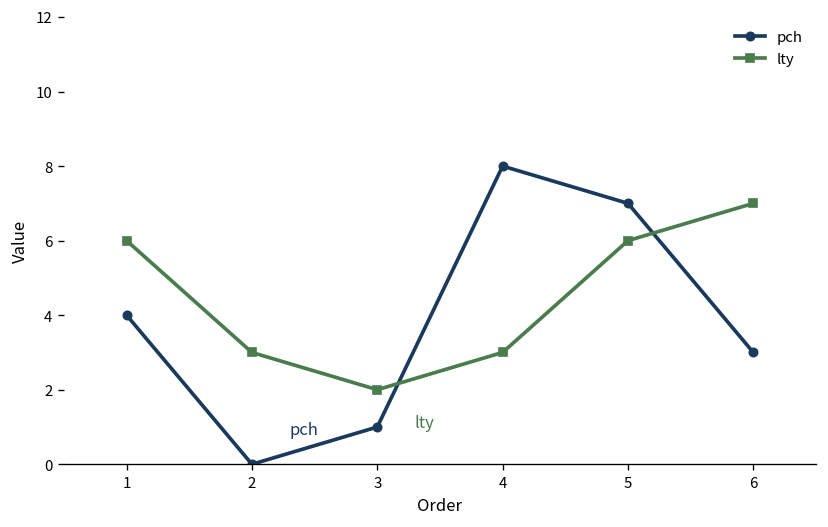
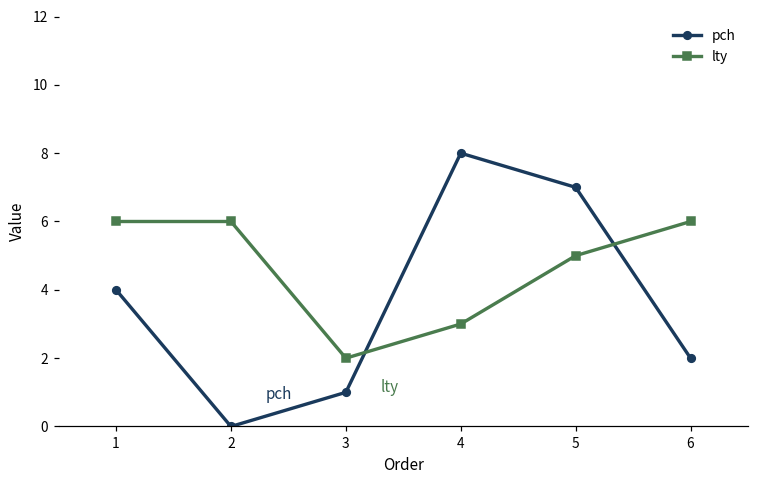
  {
    "pch": {
      "1": 4,
      "2": 0,
      "3": 1,
      "4": 8,
      "5": 7,
-     "6": 3
+     "6": 2
    },
    "lty": {
      "1": 6,
-     "2": 3,
+     "2": 6,
      "3": 2,
      "4": 3,
-     "5": 6,
-     "6": 7
+     "5": 5,
+     "6": 6
    }
  }
